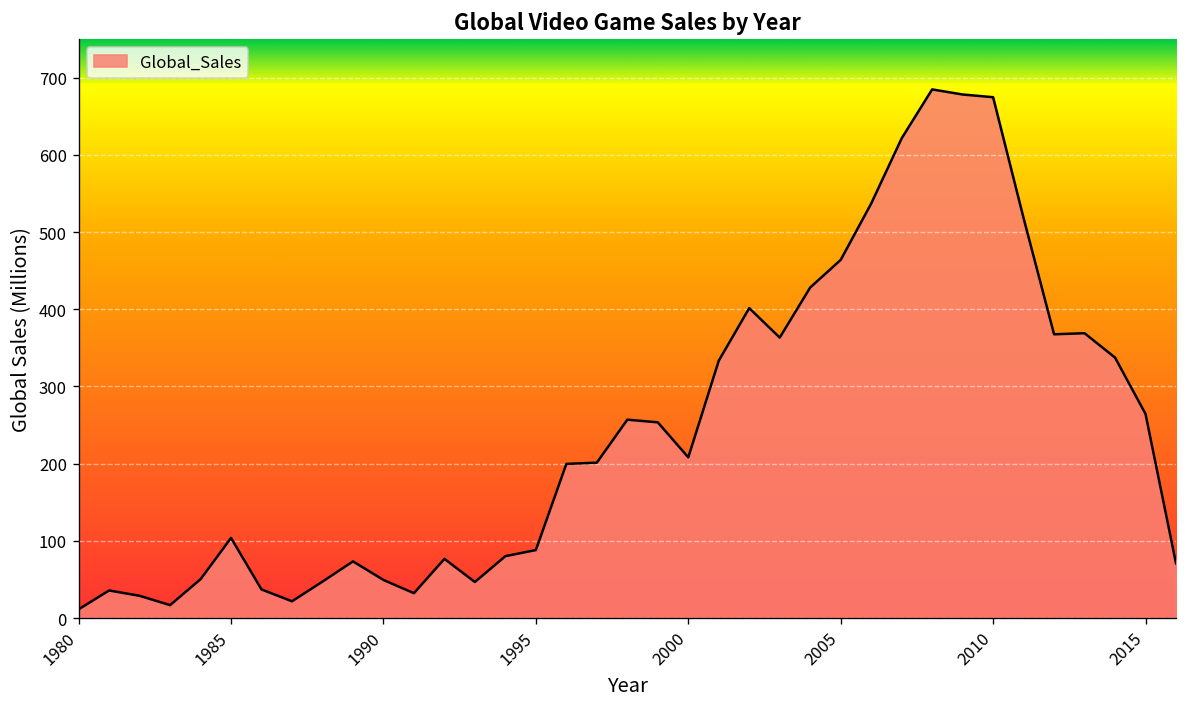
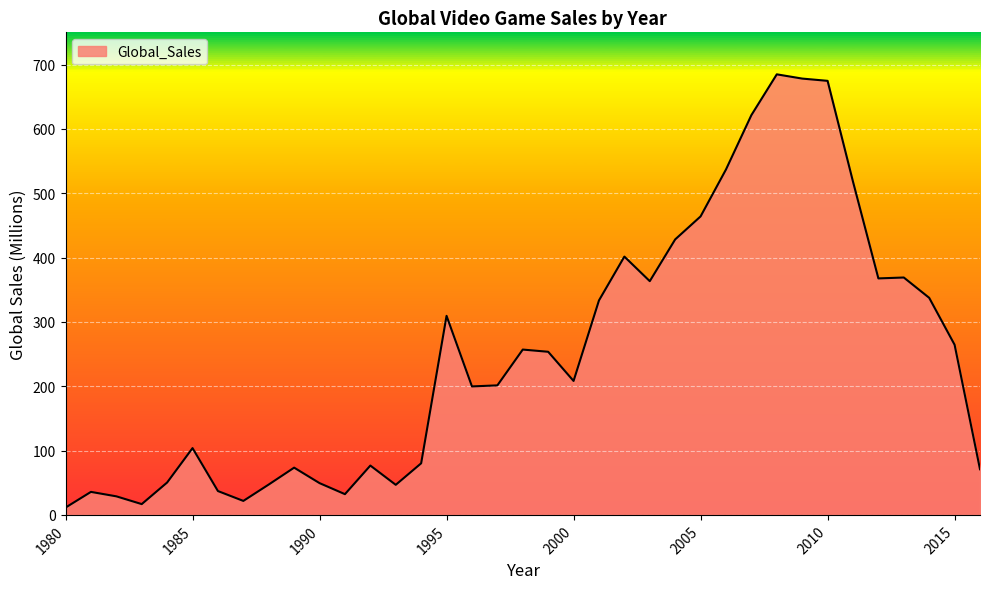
  {
    "1980": 10,
    "1985": 100,
    "1990": 50,
-   "1995": 90,
+   "1995": 310,
    "2000": 210,
    "2005": 460,
    "2010": 670,
    "2015": 260
  }
